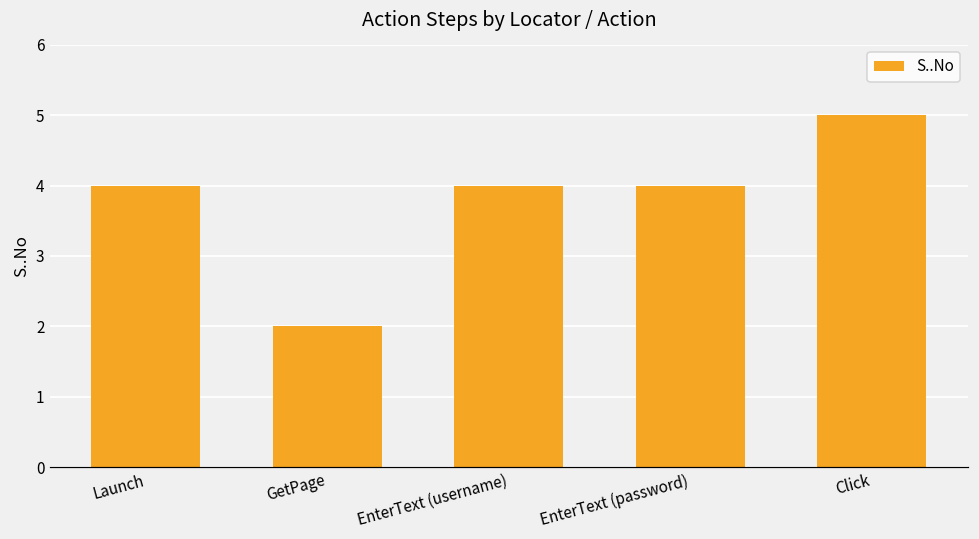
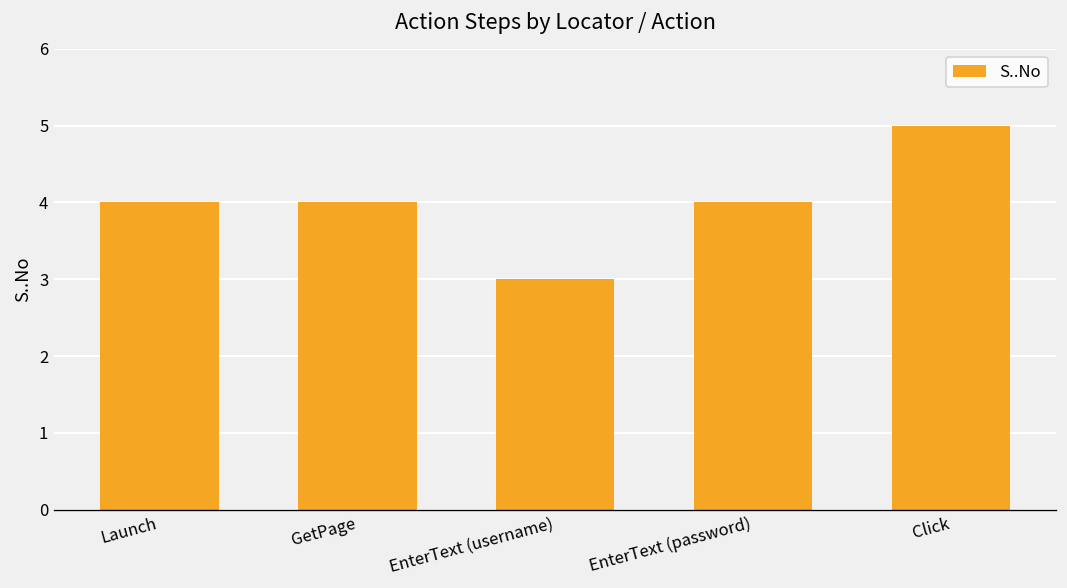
  {
    "Launch": 4,
-   "GetPage": 2,
-   "EnterText (username)": 4,
+   "GetPage": 4,
+   "EnterText (username)": 3,
    "EnterText (password)": 4,
    "Click": 5
  }
